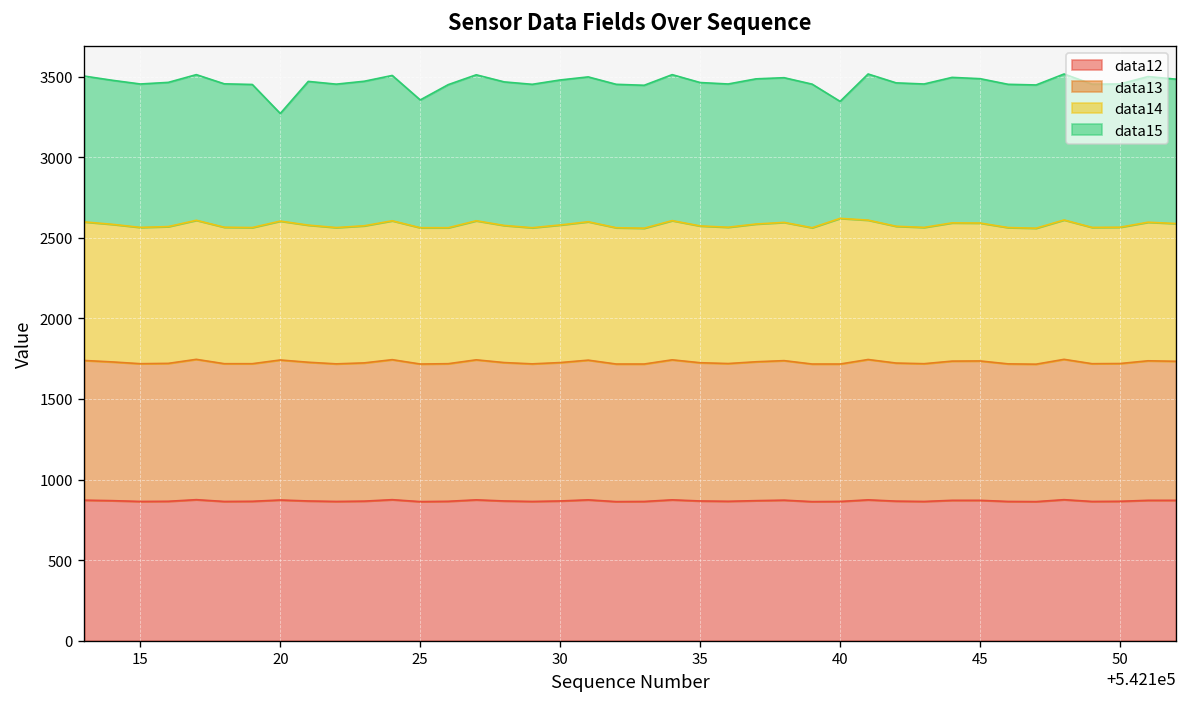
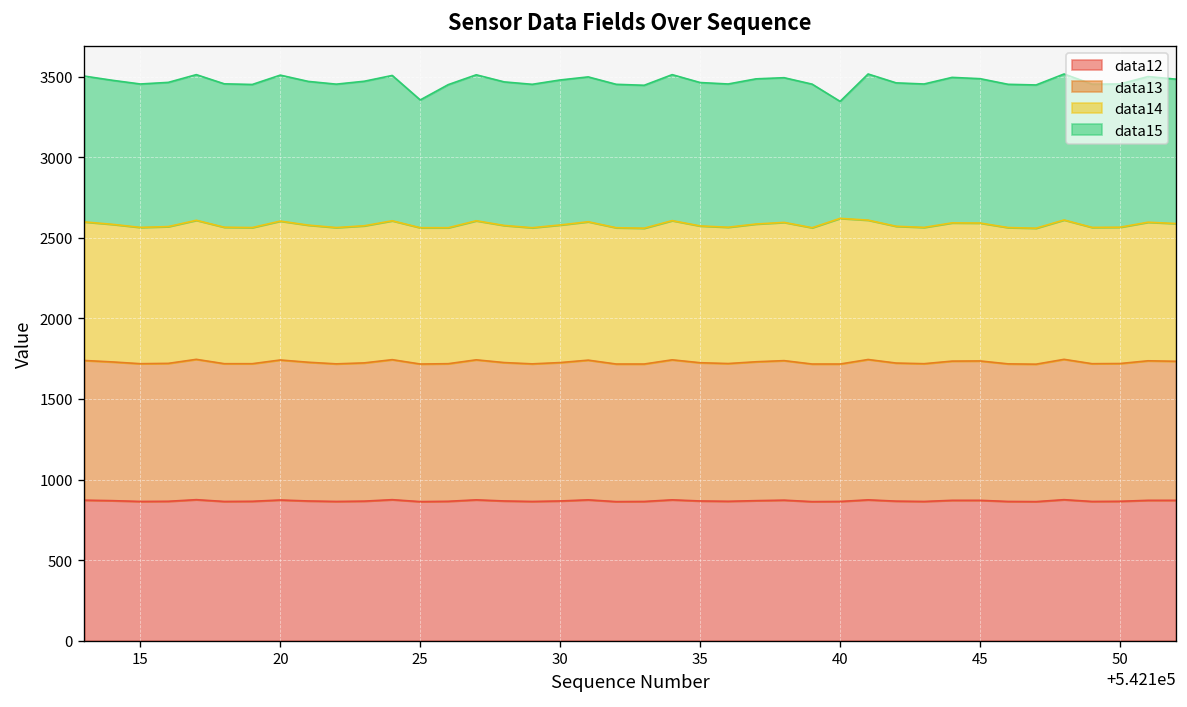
  {
    "data14": {
      "15": 850,
      "20": 860,
      "25": 850,
      "30": 850,
      "35": 850,
      "40": 900,
      "45": 860,
      "50": 850
    },
    "data15": {
      "15": 890,
-     "20": 670,
+     "20": 910,
      "25": 790,
      "30": 900,
      "35": 890,
      "40": 730,
      "45": 900
    }
  }
